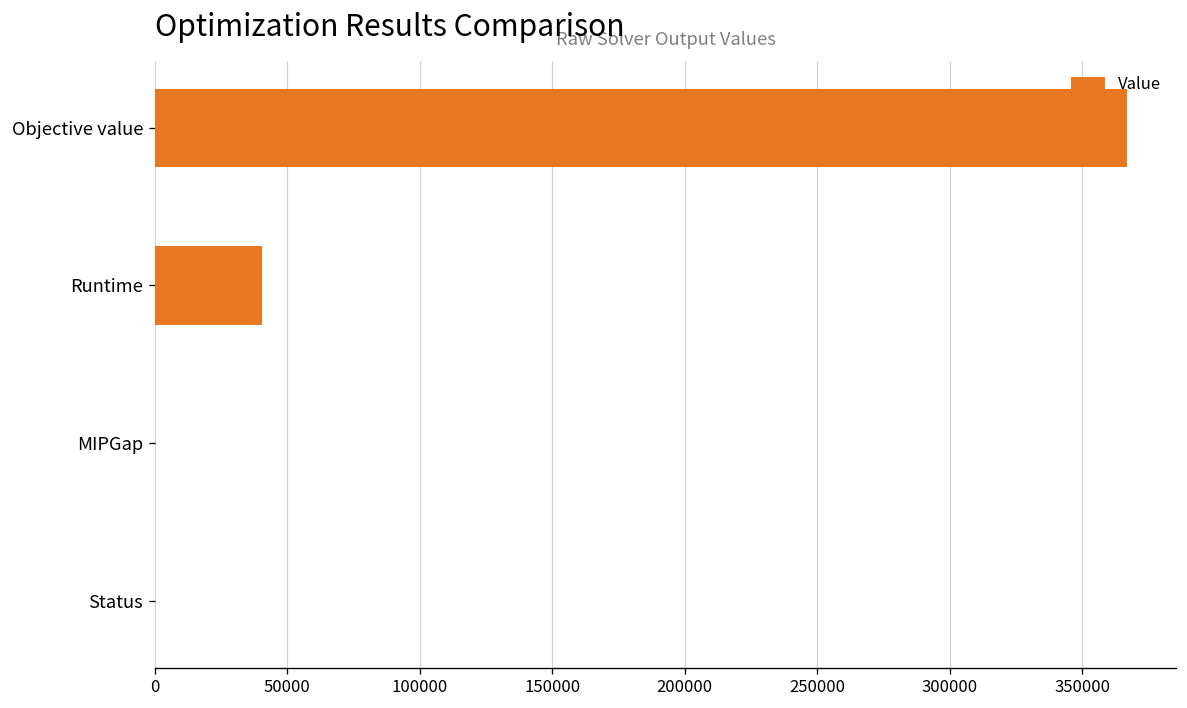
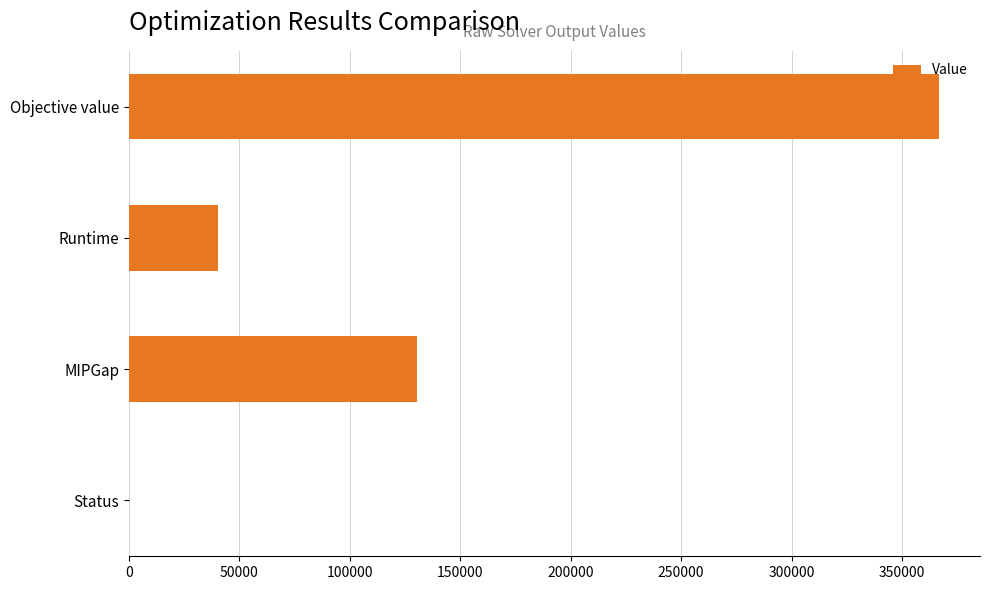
  {
    "Objective value": 367000,
    "Runtime": 40000,
-   "MIPGap": 0
+   "MIPGap": 130000
  }
